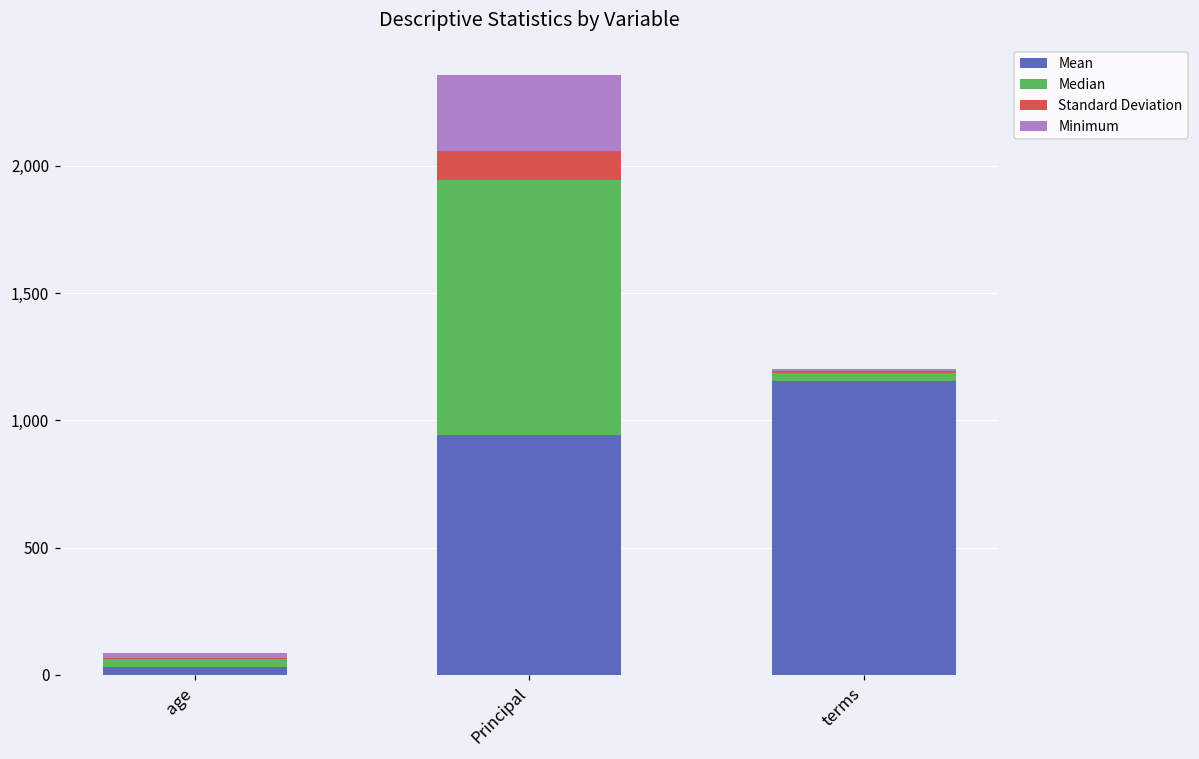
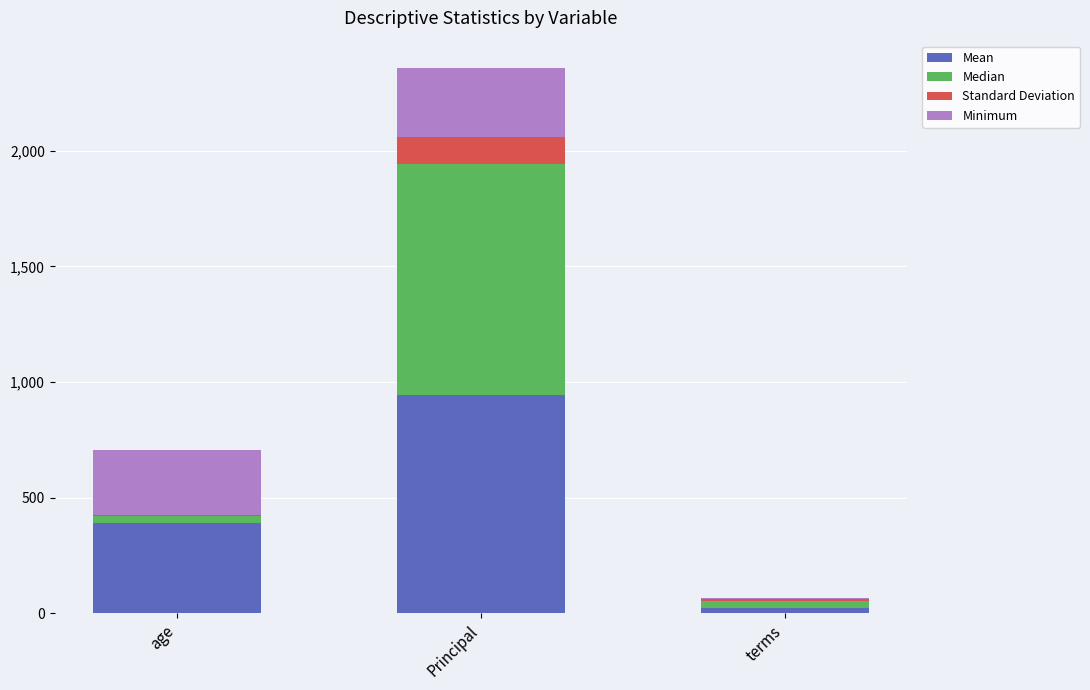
  {
    "Mean": {
-     "age": "30",
+     "age": "390",
      "Principal": "940",
-     "terms": "1,160"
+     "terms": "20"
    },
    "Median": {
      "age": "30",
      "Principal": "1,000",
      "terms": "30"
    },
    "Standard Deviation": {
      "Principal": "110"
    },
    "Minimum": {
-     "age": "20",
+     "age": "280",
      "Principal": "300"
    }
  }
